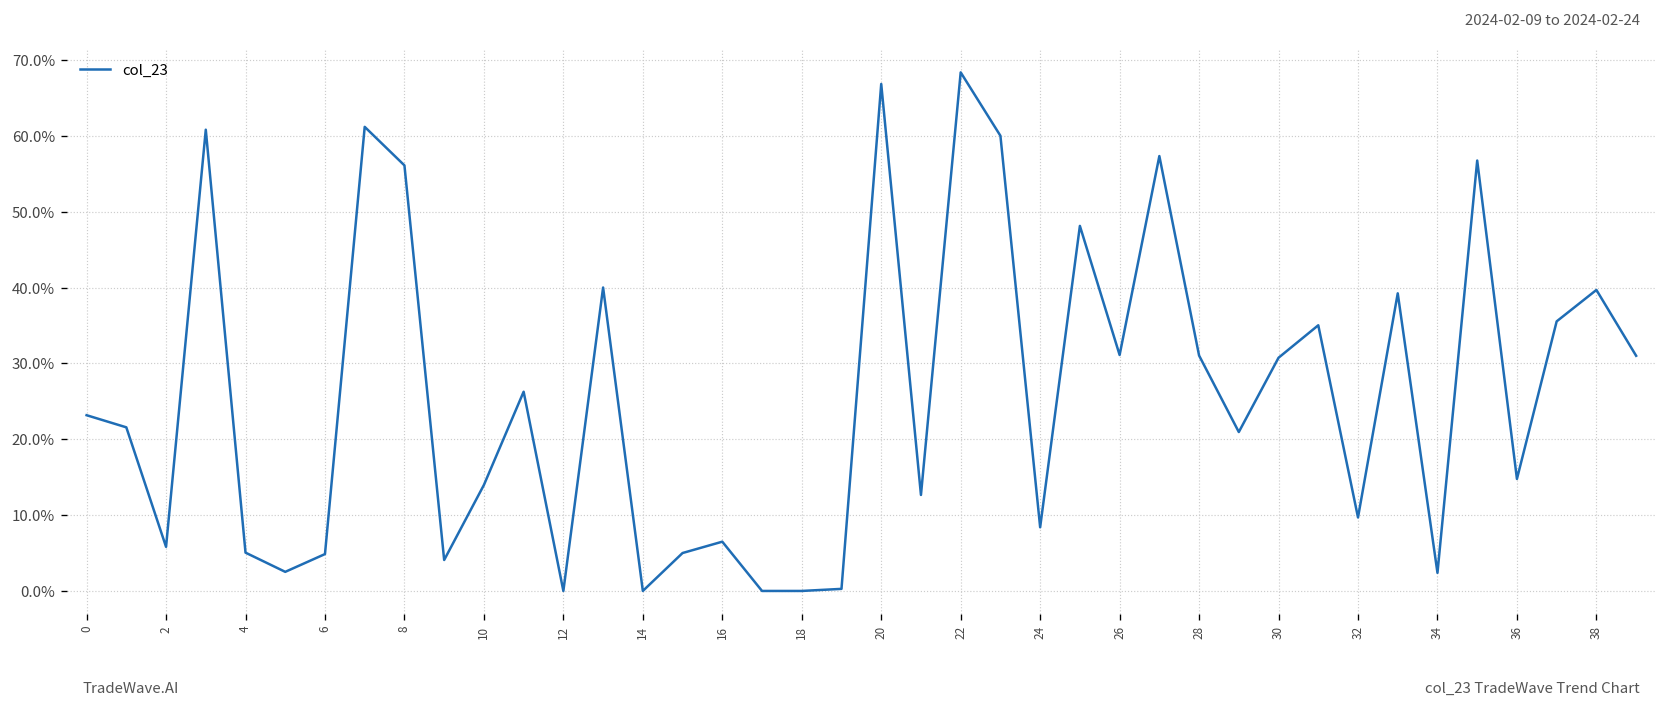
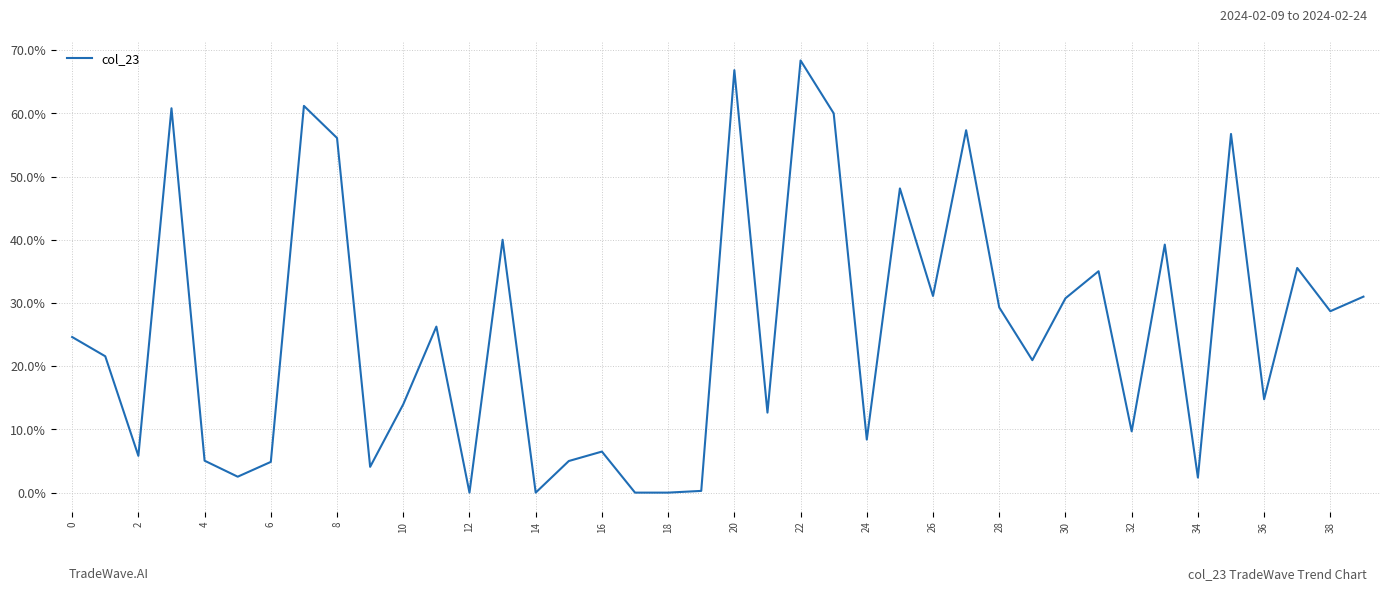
  {
-   "0": "23%",
+   "0": "25%",
    "2": "6%",
    "4": "5%",
    "6": "5%",
    "8": "56%",
    "10": "14%",
    "12": "0%",
    "14": "0%",
    "16": "6%",
    "18": "0%",
    "20": "67%",
    "22": "68%",
    "24": "8%",
    "26": "31%",
-   "28": "31%",
+   "28": "29%",
    "30": "31%",
    "32": "10%",
    "34": "2%",
    "36": "15%",
-   "38": "40%"
+   "38": "29%"
  }
